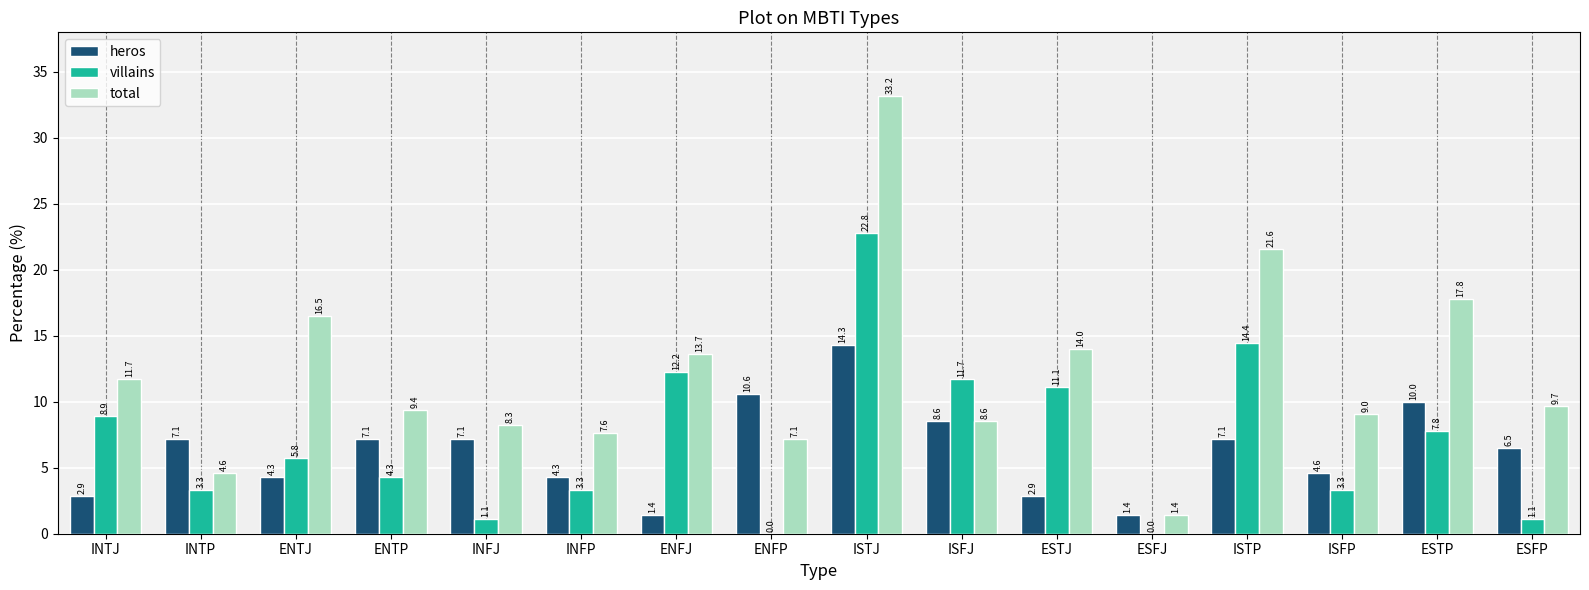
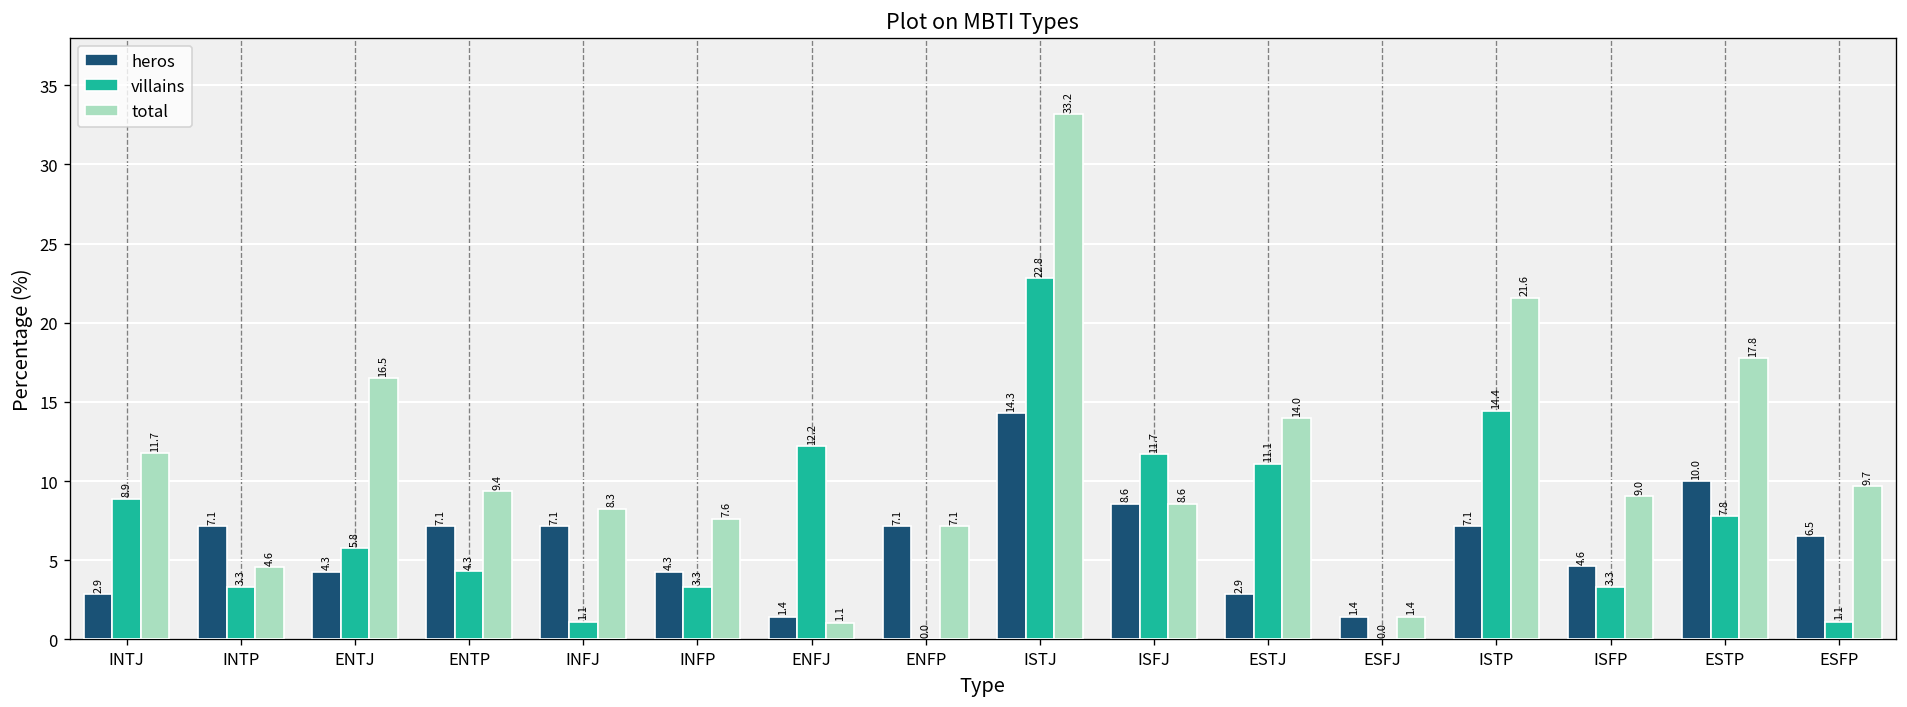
  {
    "heros": {
      "INTJ": 2.9,
      "INTP": 7.1,
      "ENTJ": 4.3,
      "ENTP": 7.1,
      "INFJ": 7.1,
      "INFP": 4.3,
      "ENFJ": 1.4,
-     "ENFP": 10.6,
+     "ENFP": 7.1,
      "ISTJ": 14.3,
      "ISFJ": 8.6,
      "ESTJ": 2.9,
      "ESFJ": 1.4,
      "ISTP": 7.1,
      "ISFP": 4.6,
      "ESTP": 10.0,
      "ESFP": 6.5
    },
    "villains": {
      "INTJ": 8.9,
      "INTP": 3.3,
      "ENTJ": 5.8,
      "ENTP": 4.3,
      "INFJ": 1.1,
      "INFP": 3.3,
      "ENFJ": 12.2,
      "ENFP": 0.0,
      "ISTJ": 22.8,
      "ISFJ": 11.7,
      "ESTJ": 11.1,
      "ESFJ": 0.0,
      "ISTP": 14.4,
      "ISFP": 3.3,
      "ESTP": 7.8,
      "ESFP": 1.1
    },
    "total": {
      "INTJ": 11.7,
      "INTP": 4.6,
      "ENTJ": 16.5,
      "ENTP": 9.4,
      "INFJ": 8.3,
      "INFP": 7.6,
-     "ENFJ": 13.7,
+     "ENFJ": 1.1,
      "ENFP": 7.1,
      "ISTJ": 33.2,
      "ISFJ": 8.6,
      "ESTJ": 14.0,
      "ESFJ": 1.4,
      "ISTP": 21.6,
      "ISFP": 9.0,
      "ESTP": 17.8,
      "ESFP": 9.7
    }
  }
